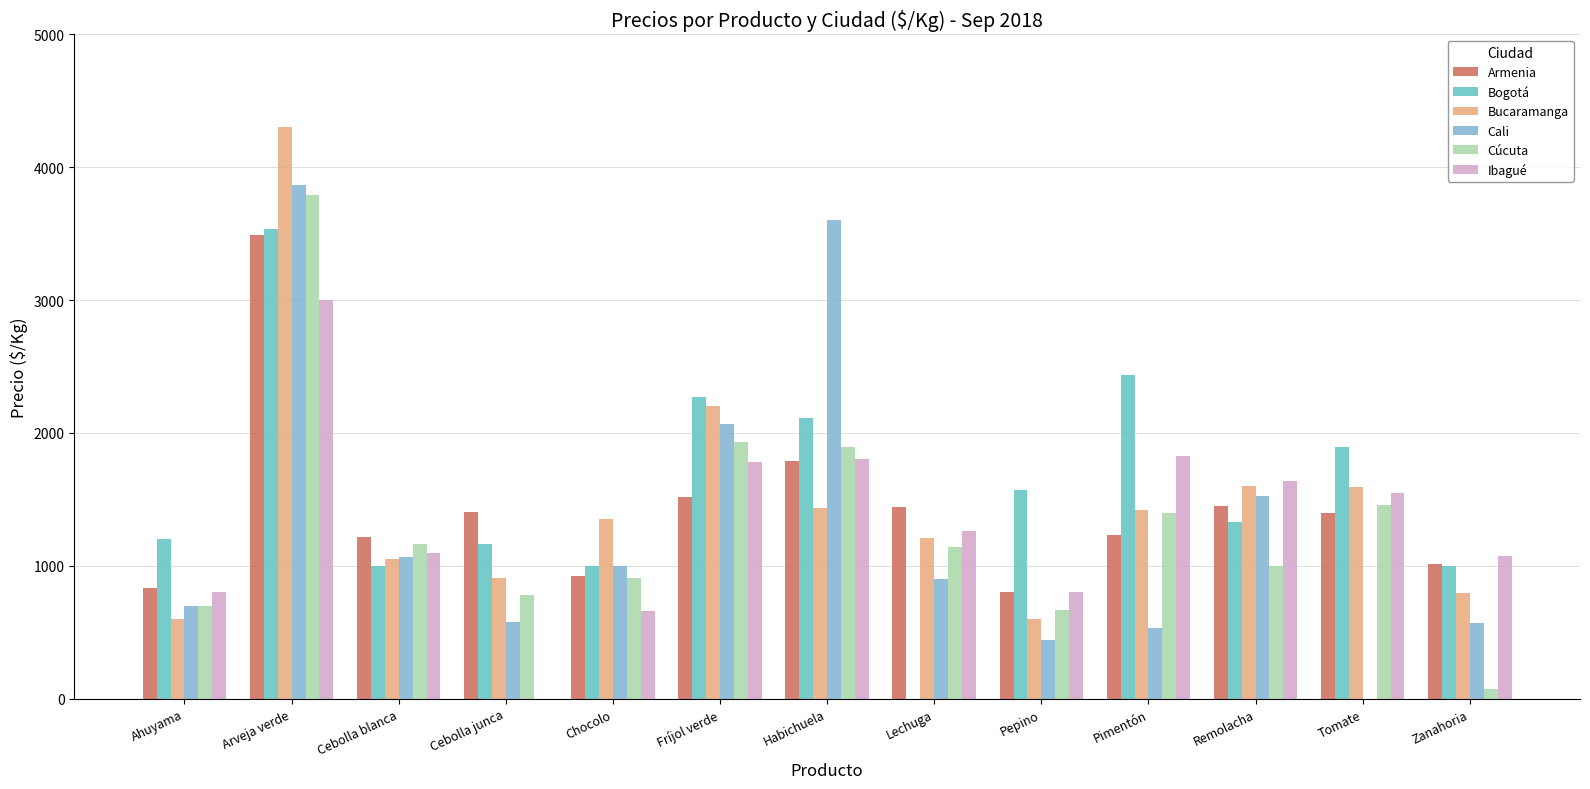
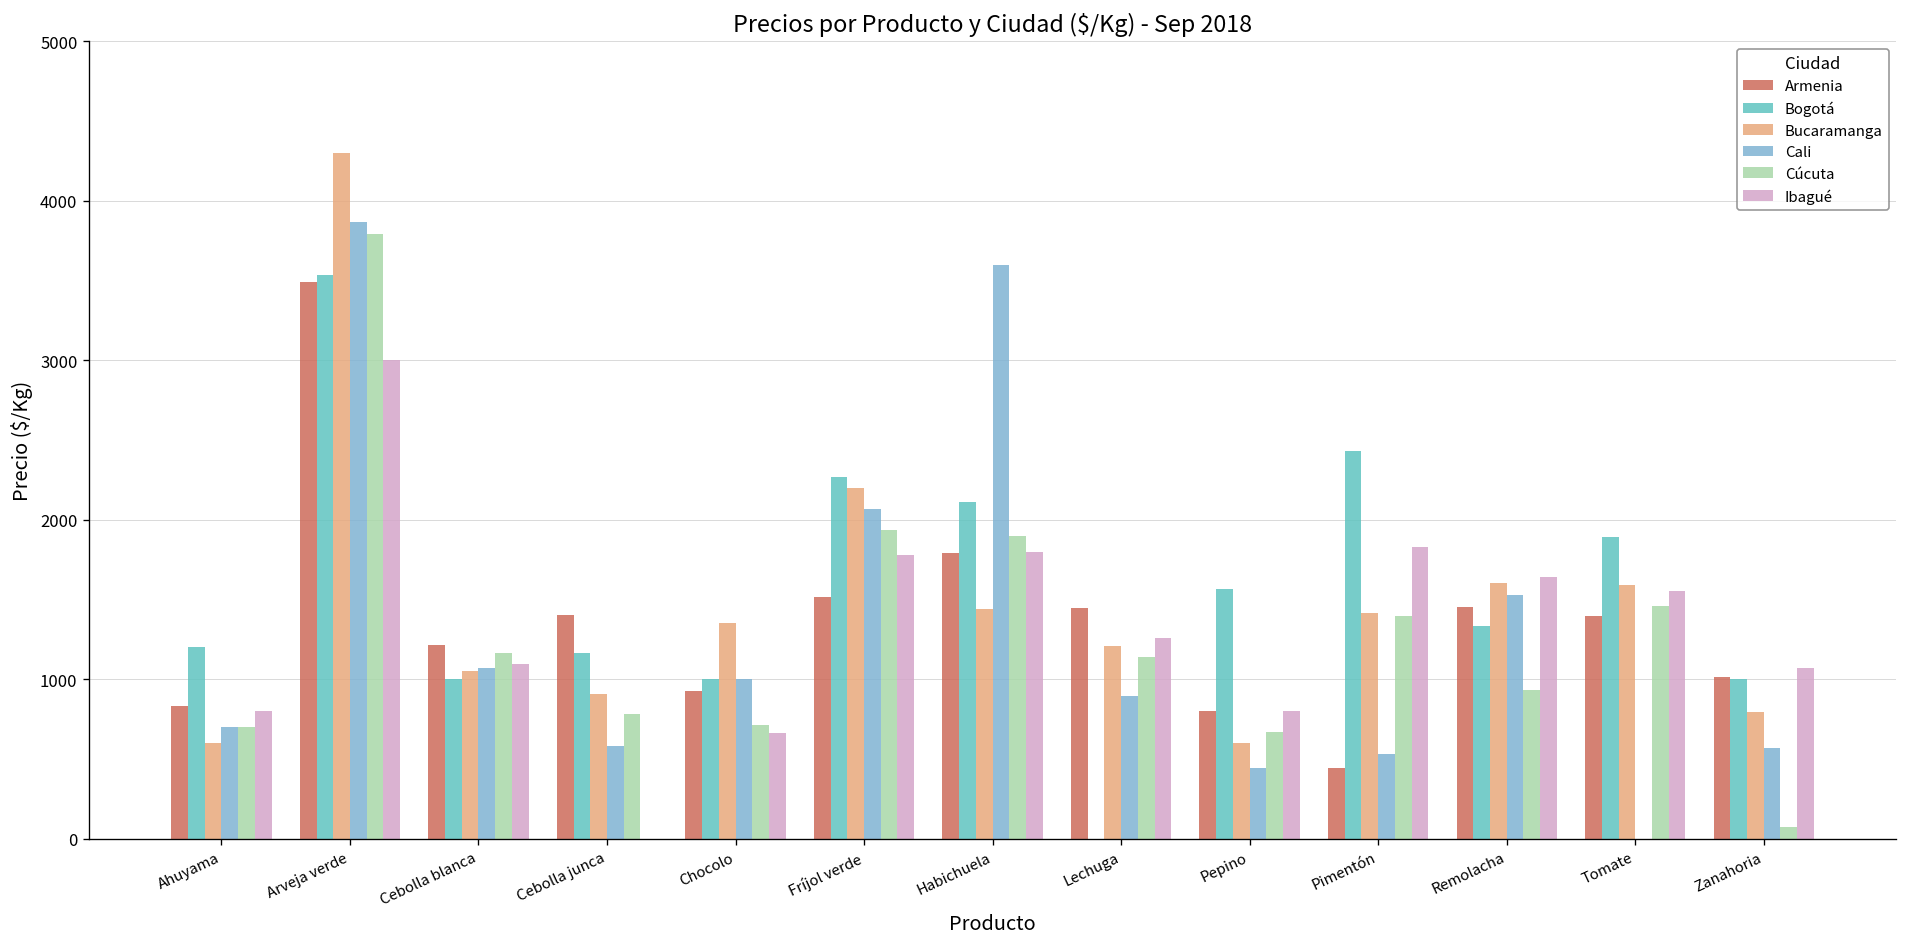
  {
    "Armenia": {
      "Ahuyama": 830,
      "Arveja verde": 3490,
      "Cebolla blanca": 1210,
      "Cebolla junca": 1410,
      "Chocolo": 920,
      "Fríjol verde": 1510,
      "Habichuela": 1790,
      "Lechuga": 1440,
      "Pepino": 800,
-     "Pimentón": 1230,
+     "Pimentón": 440,
      "Remolacha": 1450,
      "Tomate": 1390,
      "Zanahoria": 1010
    },
    "Bucaramanga": {
      "Ahuyama": 600,
      "Arveja verde": 4300,
      "Cebolla blanca": 1050,
      "Cebolla junca": 910,
      "Chocolo": 1350,
      "Fríjol verde": 2200,
      "Habichuela": 1440,
      "Lechuga": 1210,
      "Pepino": 600,
      "Pimentón": 1420,
      "Remolacha": 1600,
      "Tomate": 1590,
      "Zanahoria": 790
    },
    "Cúcuta": {
      "Ahuyama": 700,
      "Arveja verde": 3790,
      "Cebolla blanca": 1160,
      "Cebolla junca": 780,
-     "Chocolo": 910,
+     "Chocolo": 710,
      "Fríjol verde": 1930,
      "Habichuela": 1900,
      "Lechuga": 1140,
      "Pepino": 670,
      "Pimentón": 1400,
-     "Remolacha": 1000,
+     "Remolacha": 930,
      "Tomate": 1460,
      "Zanahoria": 70
    }
  }
